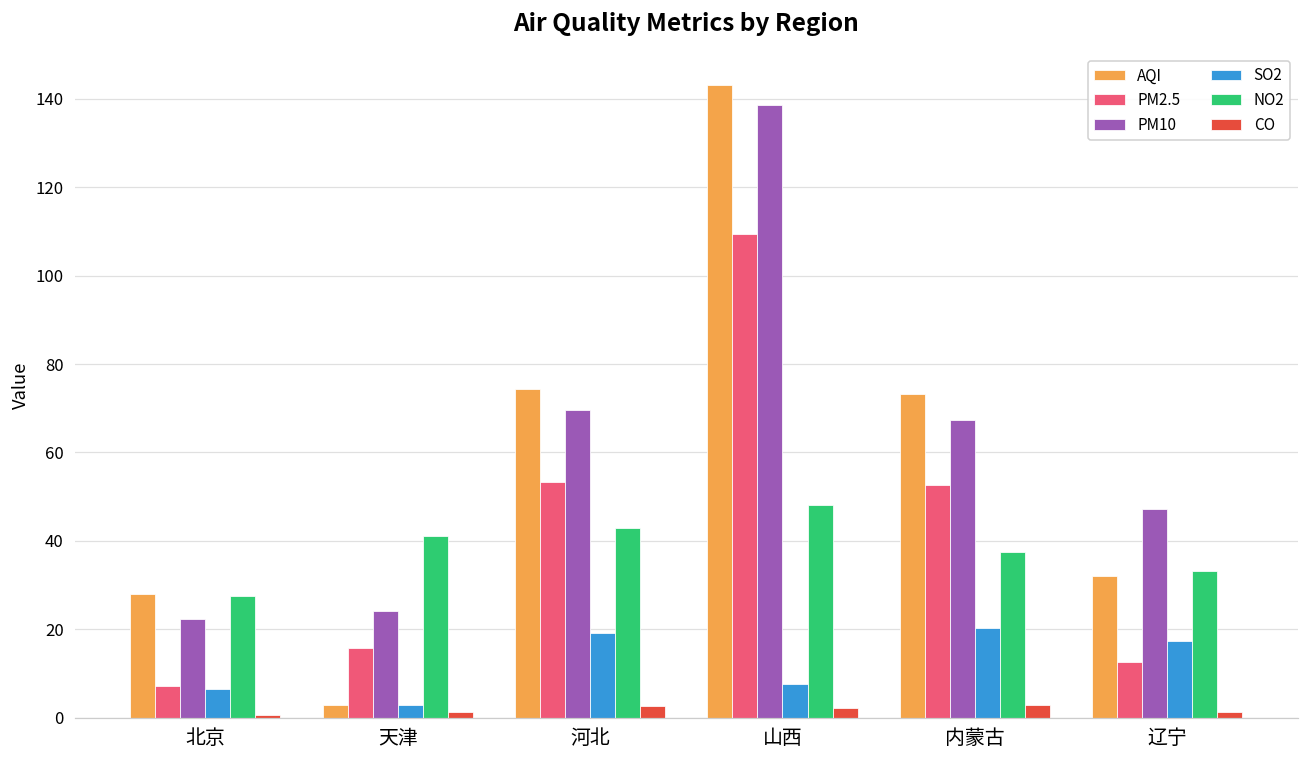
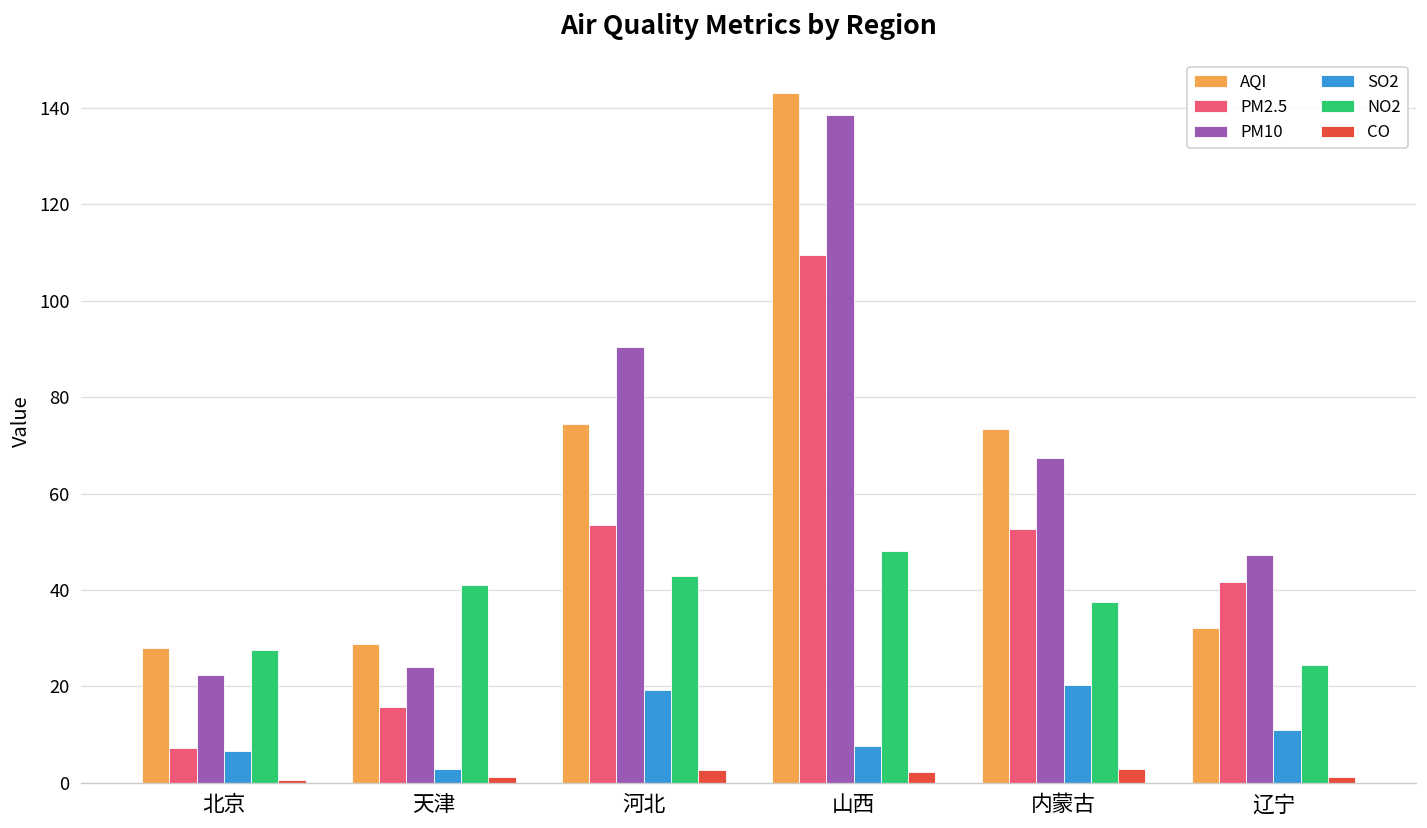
  {
    "AQI": {
      "北京": 28,
-     "天津": 3,
+     "天津": 29,
      "河北": 74,
      "山西": 143,
      "内蒙古": 73,
      "辽宁": 32
    },
    "PM2.5": {
      "北京": 7,
      "天津": 16,
      "河北": 53,
      "山西": 109,
      "内蒙古": 53,
-     "辽宁": 13
+     "辽宁": 42
    },
    "PM10": {
      "北京": 22,
      "天津": 24,
-     "河北": 70,
+     "河北": 90,
      "山西": 139,
      "内蒙古": 67,
      "辽宁": 47
    },
    "SO2": {
      "北京": 7,
      "天津": 3,
      "河北": 19,
      "山西": 8,
      "内蒙古": 20,
-     "辽宁": 17
+     "辽宁": 11
    },
    "NO2": {
      "北京": 28,
      "天津": 41,
      "河北": 43,
      "山西": 48,
      "内蒙古": 37,
-     "辽宁": 33
+     "辽宁": 24
    },
    "CO": {
      "天津": 1,
      "河北": 3,
      "山西": 2,
      "内蒙古": 3,
      "辽宁": 1
    }
  }
